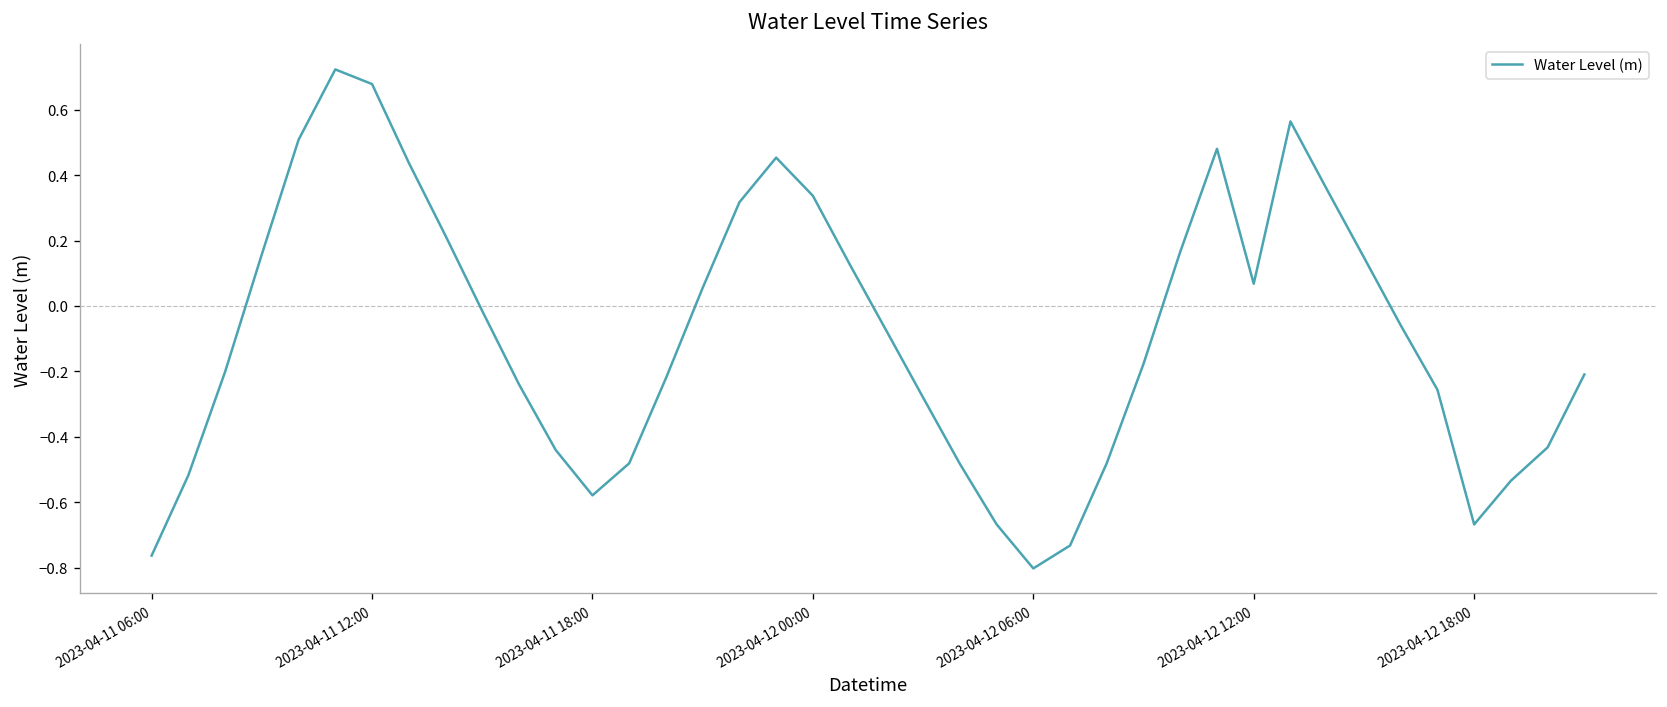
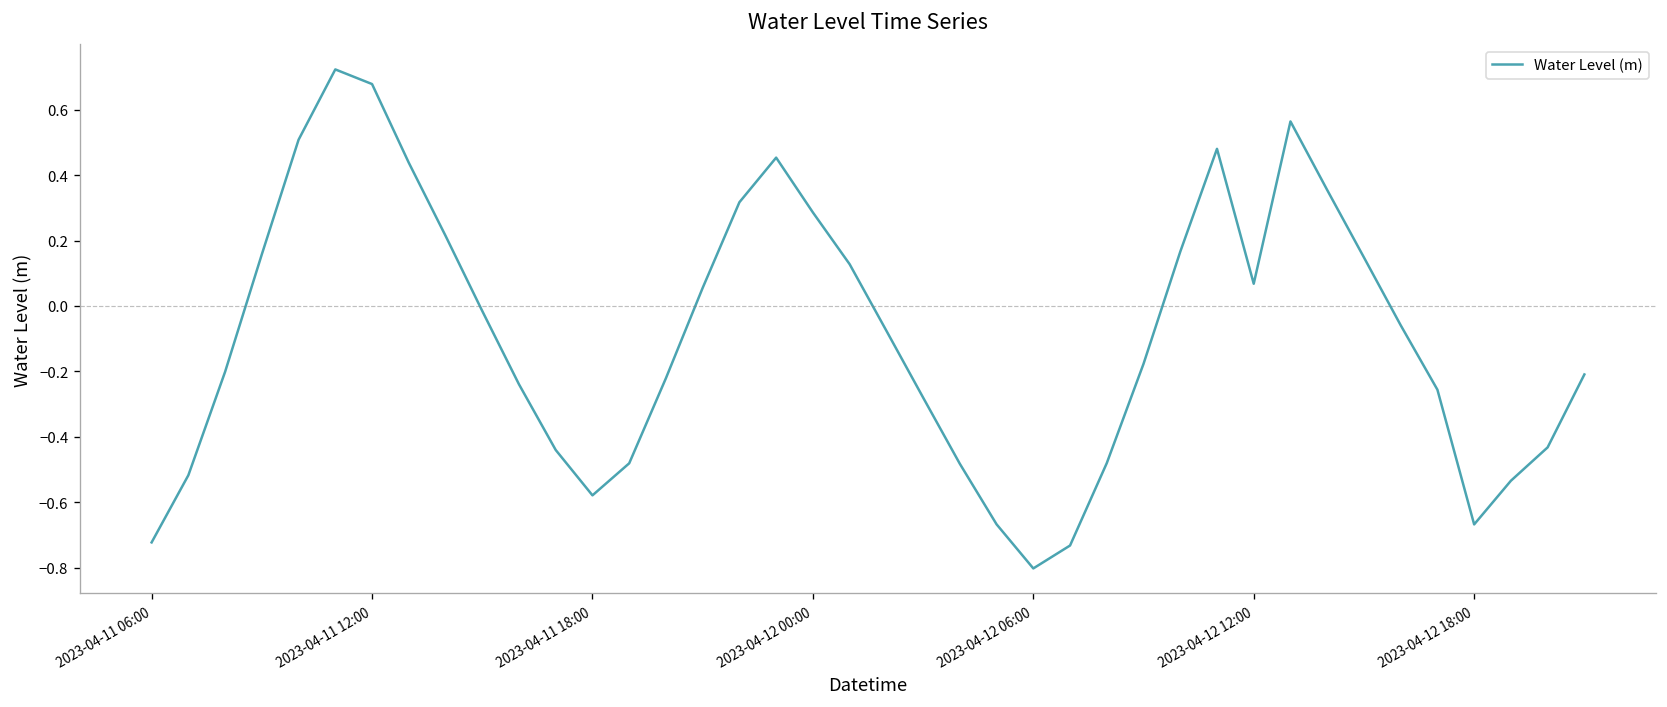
  {
-   "2023-04-11 06:00": -0.76,
+   "2023-04-11 06:00": -0.72,
    "2023-04-11 12:00": 0.68,
    "2023-04-11 18:00": -0.58,
-   "2023-04-12 00:00": 0.34,
+   "2023-04-12 00:00": 0.29,
    "2023-04-12 06:00": -0.80,
    "2023-04-12 12:00": 0.07,
    "2023-04-12 18:00": -0.67
  }
